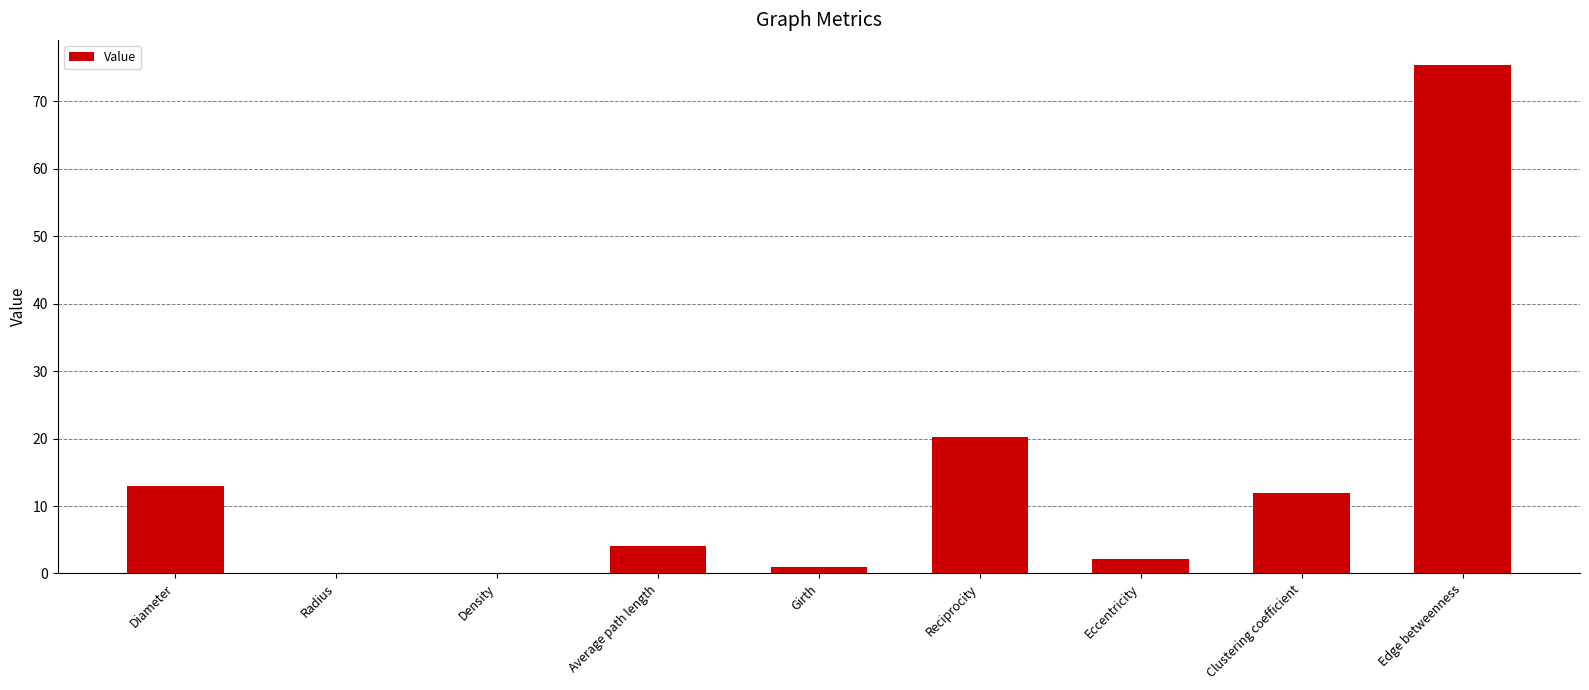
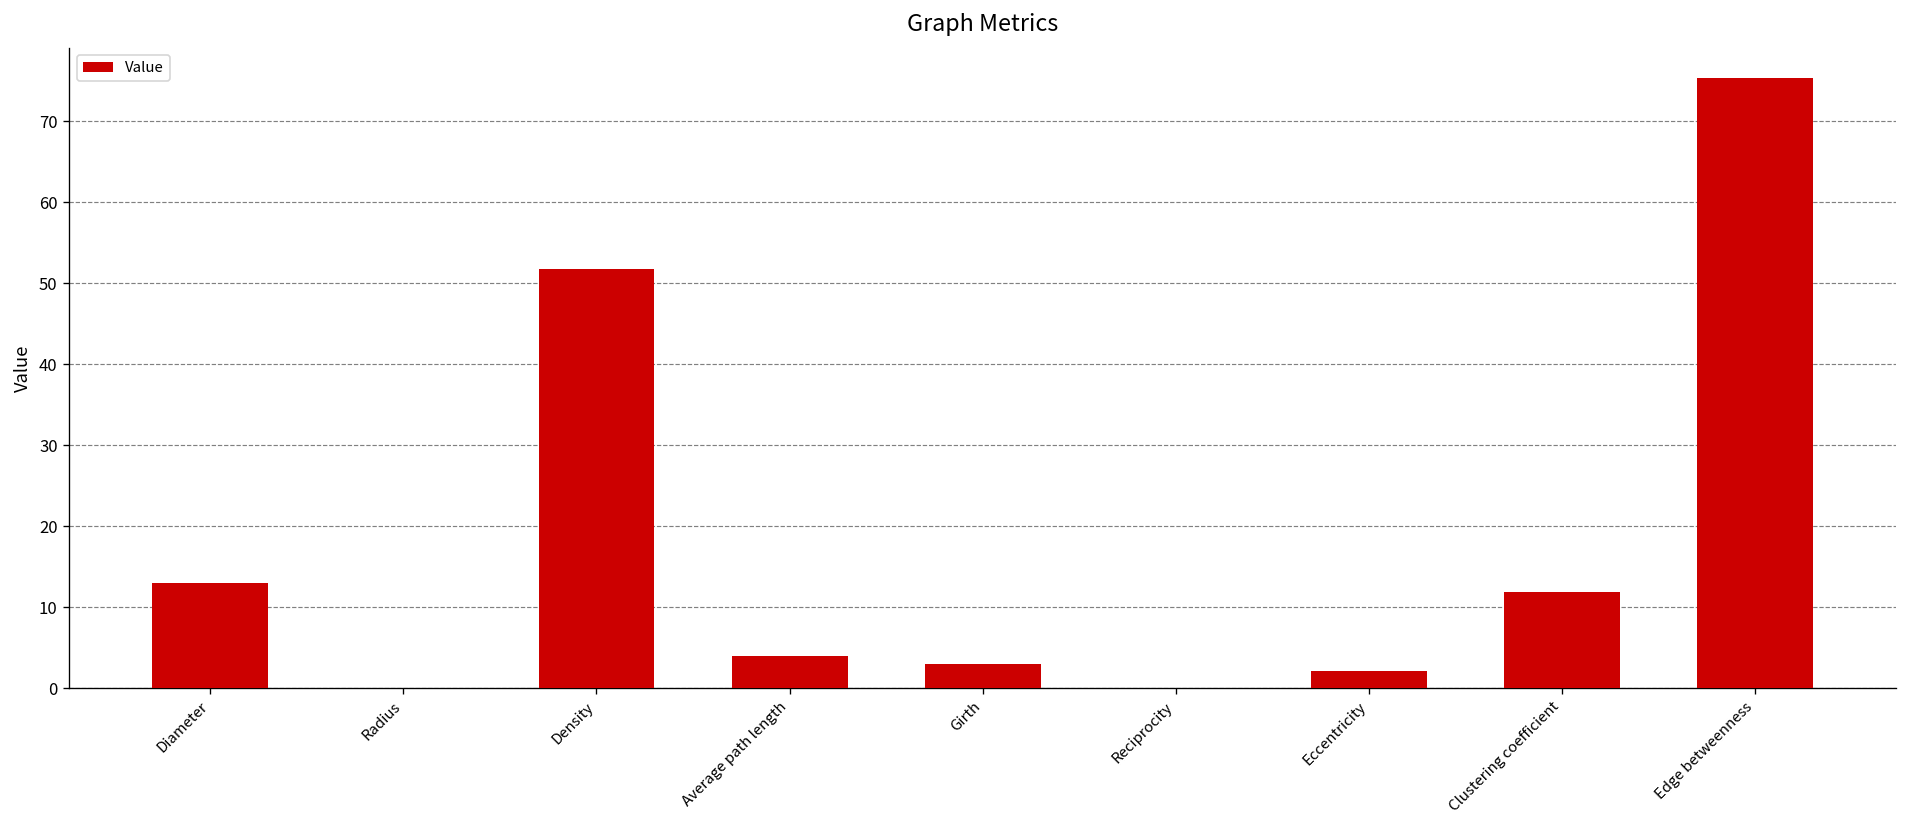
  {
    "Diameter": 13,
    "Radius": 0,
-   "Density": 0,
+   "Density": 52,
    "Average path length": 4,
-   "Girth": 1,
-   "Reciprocity": 20,
+   "Girth": 3,
+   "Reciprocity": 0,
    "Eccentricity": 2,
    "Clustering coefficient": 12,
    "Edge betweenness": 75
  }
